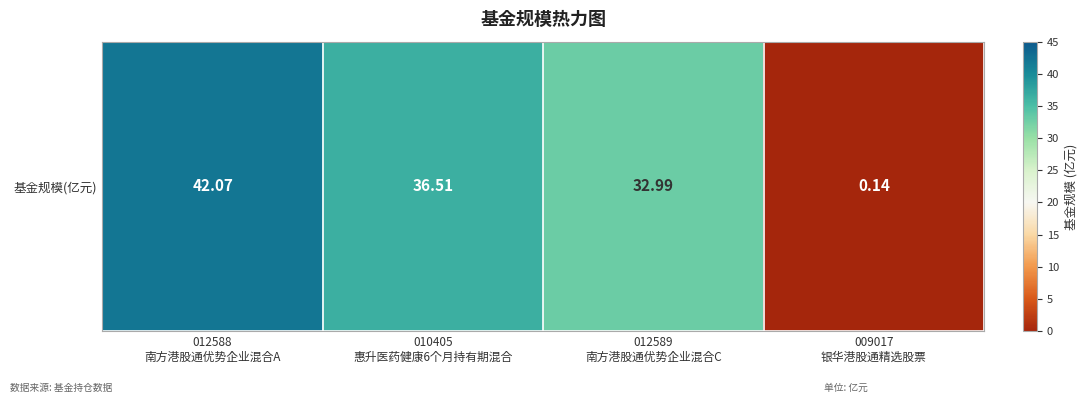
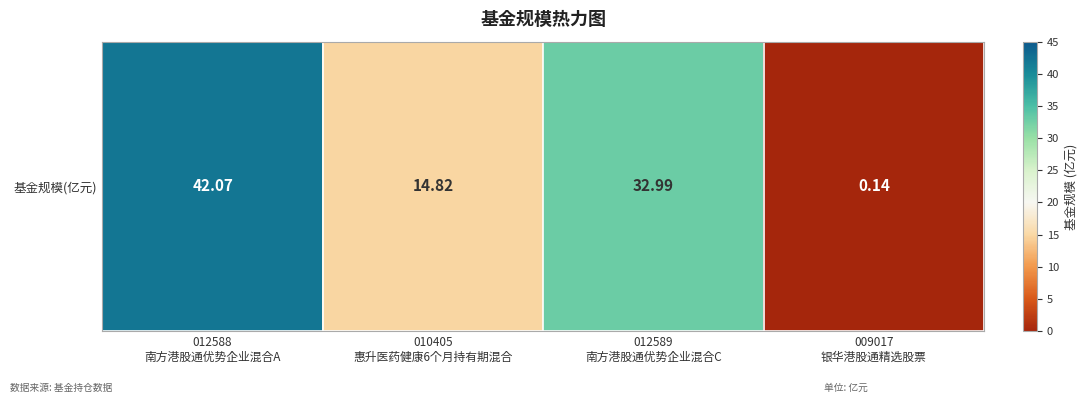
  {
    "基金规模(亿元)": {
      "012588 南方港股通优势企业混合A": 42.07,
-     "010405 惠升医药健康6个月持有期混合": 36.51,
+     "010405 惠升医药健康6个月持有期混合": 14.82,
      "012589 南方港股通优势企业混合C": 32.99,
      "009017 银华港股通精选股票": 0.14
    }
  }
